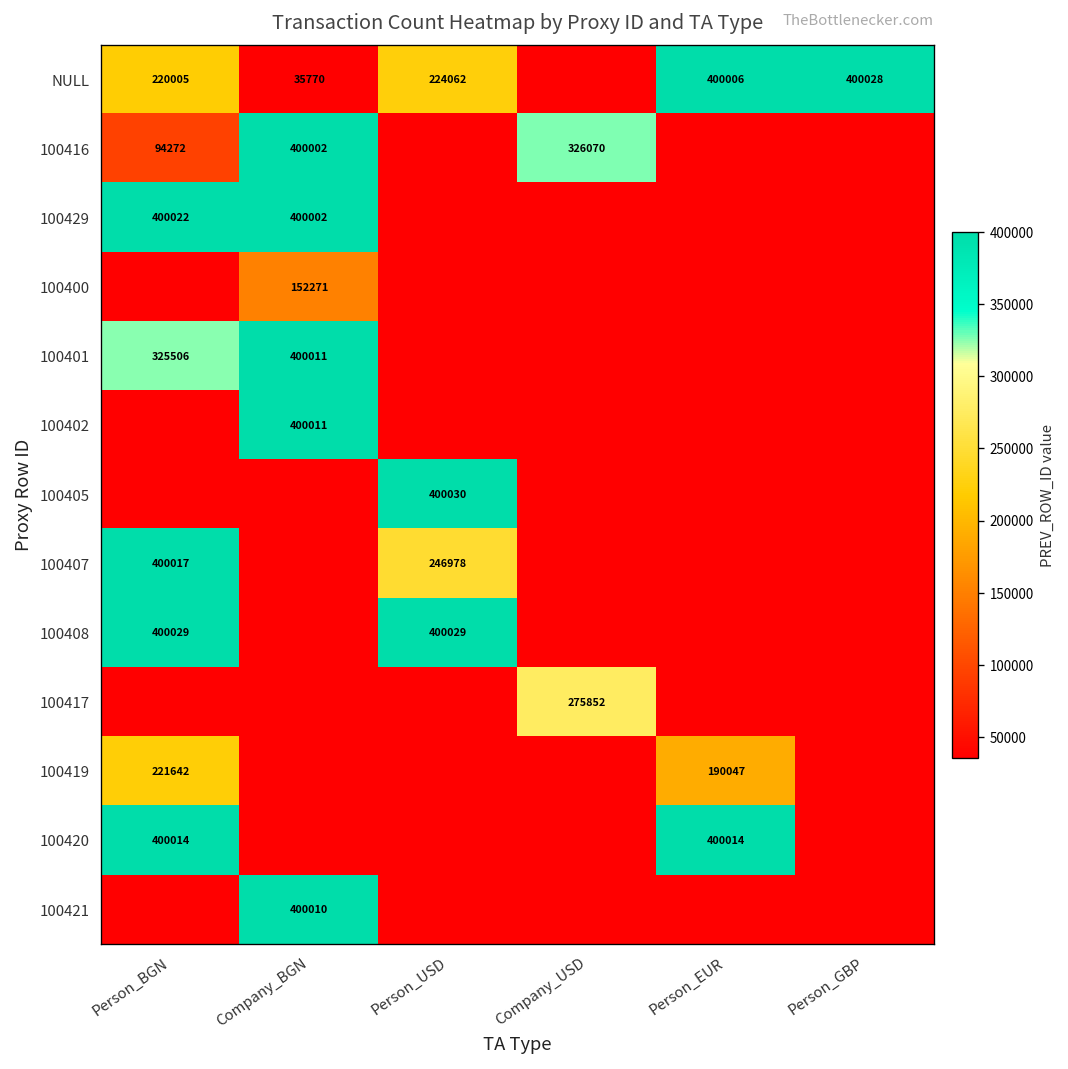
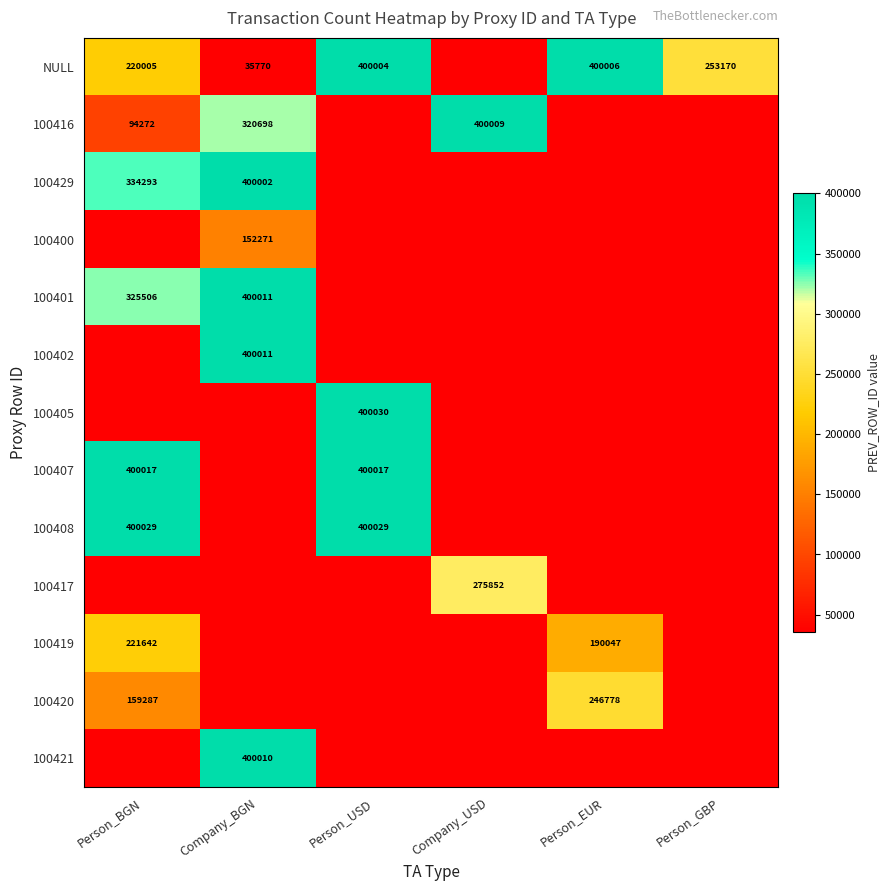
  {
    "NULL": {
      "Person_BGN": 220005,
      "Company_BGN": 35770,
-     "Person_USD": 224062,
+     "Person_USD": 400004,
      "Person_EUR": 400006,
-     "Person_GBP": 400028
+     "Person_GBP": 253170
    },
    "100416": {
      "Person_BGN": 94272,
-     "Company_BGN": 400002,
-     "Company_USD": 326070
+     "Company_BGN": 320698,
+     "Company_USD": 400009
    },
    "100429": {
-     "Person_BGN": 400022,
+     "Person_BGN": 334293,
      "Company_BGN": 400002
    },
    "100400": {
      "Company_BGN": 152271
    },
    "100401": {
      "Person_BGN": 325506,
      "Company_BGN": 400011
    },
    "100402": {
      "Company_BGN": 400011
    },
    "100405": {
      "Person_USD": 400030
    },
    "100407": {
      "Person_BGN": 400017,
-     "Person_USD": 246978
+     "Person_USD": 400017
    },
    "100408": {
      "Person_BGN": 400029,
      "Person_USD": 400029
    },
    "100417": {
      "Company_USD": 275852
    },
    "100419": {
      "Person_BGN": 221642,
      "Person_EUR": 190047
    },
    "100420": {
-     "Person_BGN": 400014,
-     "Person_EUR": 400014
+     "Person_BGN": 159287,
+     "Person_EUR": 246778
    },
    "100421": {
      "Company_BGN": 400010
    }
  }
